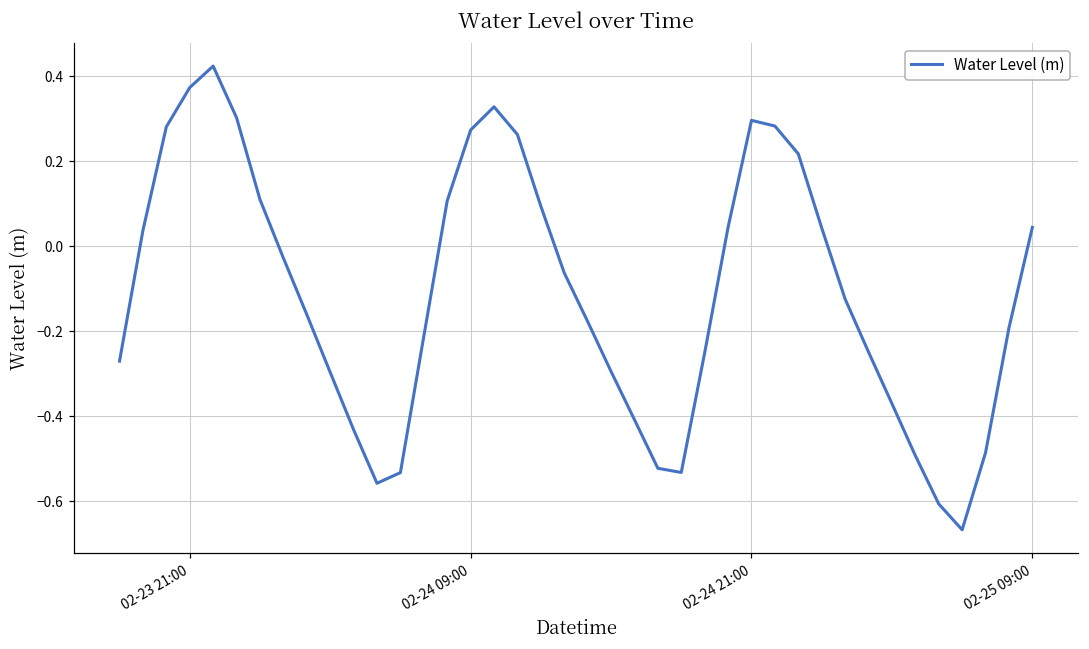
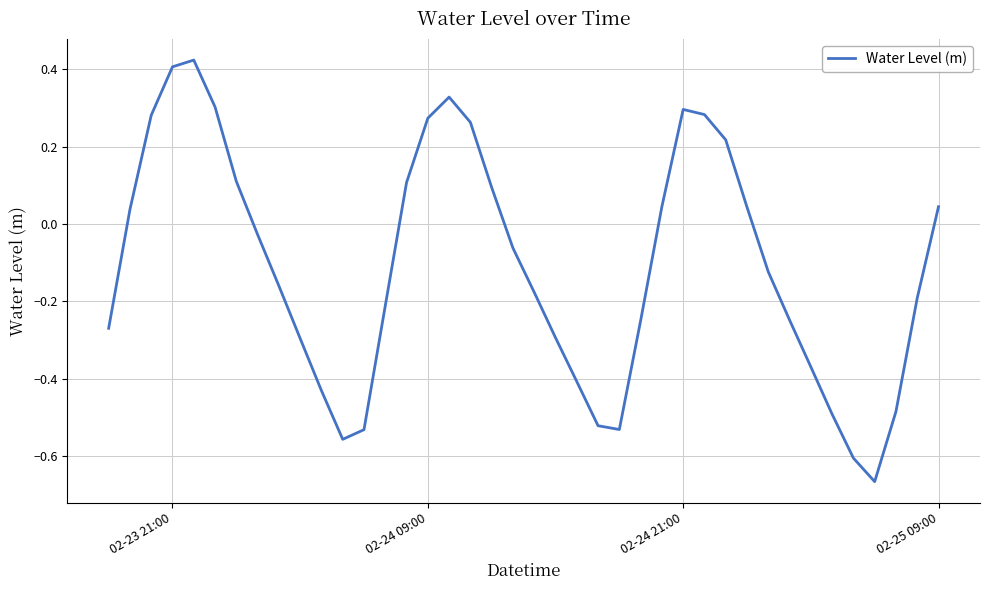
  {
-   "02-23 21:00": 0.37,
+   "02-23 21:00": 0.41,
    "02-24 09:00": 0.27,
    "02-24 21:00": 0.30,
    "02-25 09:00": 0.04
  }
